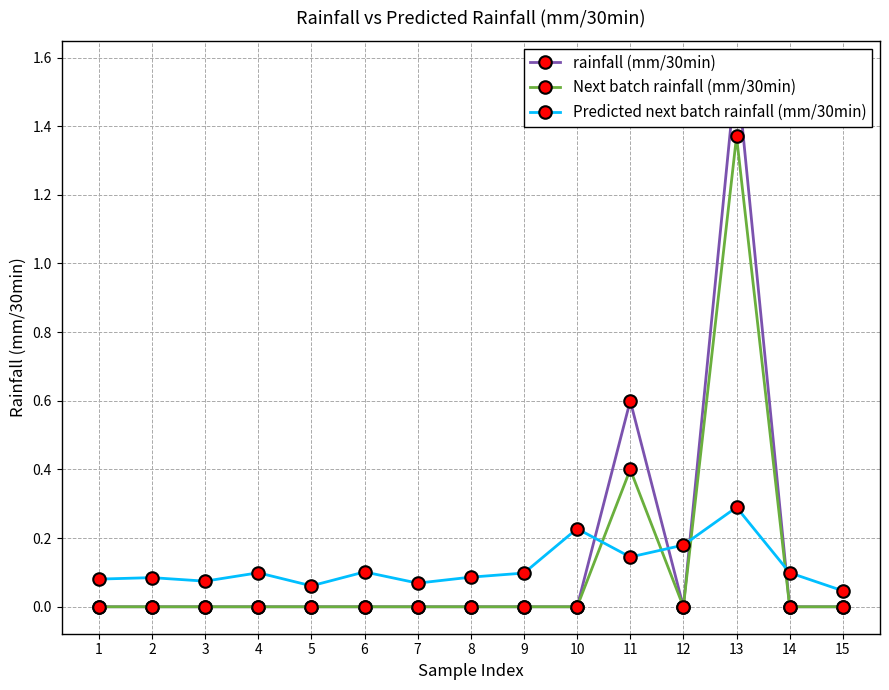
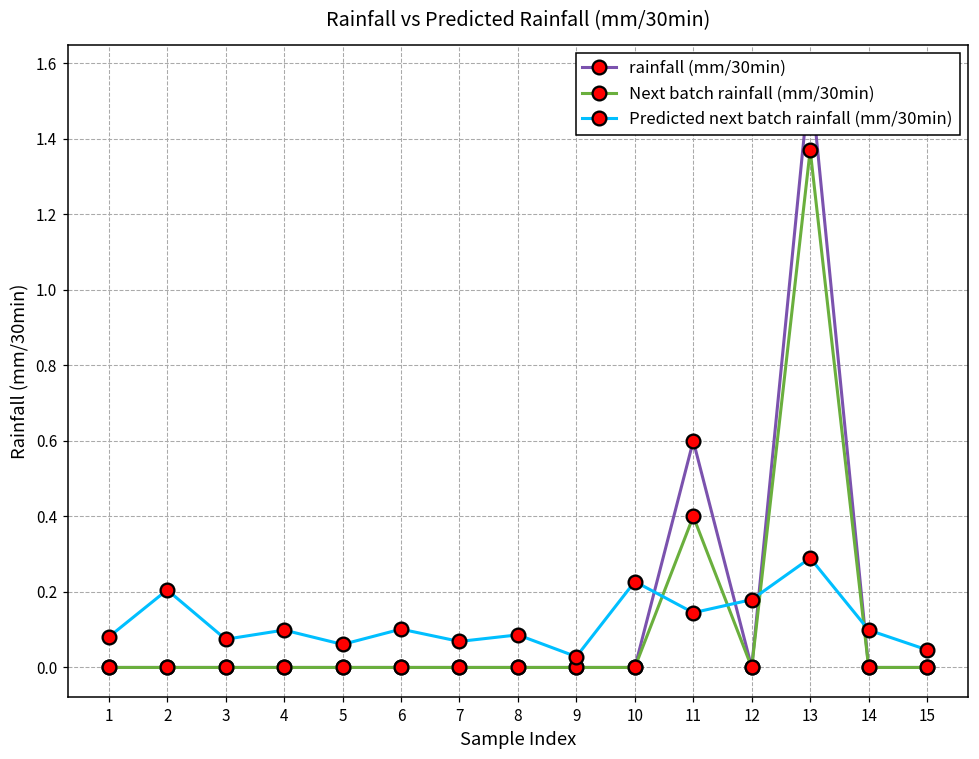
  {
    "rainfall (mm/30min)": {
      "11": 0.60
    },
    "Next batch rainfall (mm/30min)": {
      "11": 0.40,
      "13": 1.37
    },
    "Predicted next batch rainfall (mm/30min)": {
      "1": 0.08,
-     "2": 0.08,
+     "2": 0.21,
      "3": 0.07,
      "4": 0.10,
      "5": 0.06,
      "6": 0.10,
      "7": 0.07,
      "8": 0.09,
-     "9": 0.10,
+     "9": 0.03,
      "10": 0.23,
      "11": 0.14,
      "12": 0.18,
      "13": 0.29,
      "14": 0.10,
      "15": 0.05
    }
  }
